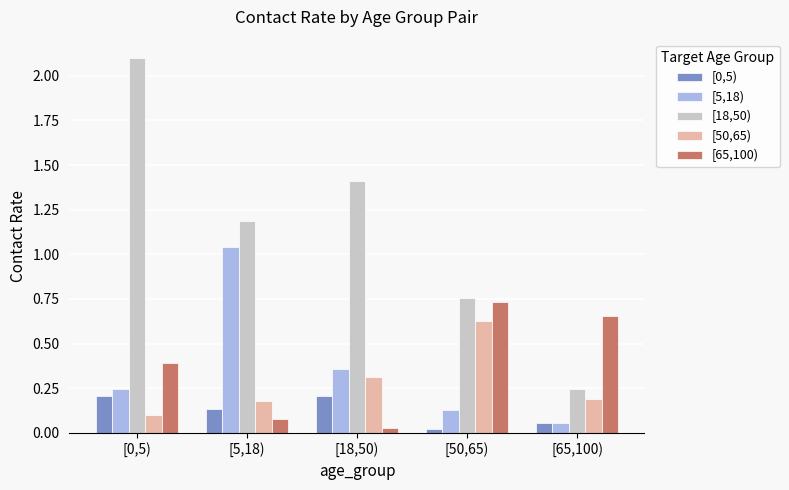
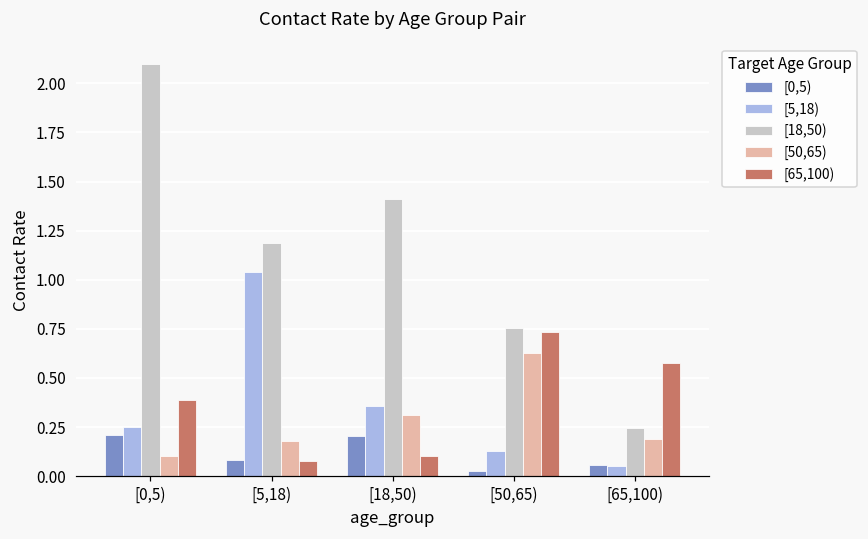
  {
    "[0,5)": {
      "[0,5)": 0.21,
-     "[5,18)": 0.13,
+     "[5,18)": 0.08,
      "[18,50)": 0.21,
      "[50,65)": 0.02,
      "[65,100)": 0.06
    },
    "[65,100)": {
      "[0,5)": 0.39,
      "[5,18)": 0.07,
-     "[18,50)": 0.03,
+     "[18,50)": 0.10,
      "[50,65)": 0.74,
-     "[65,100)": 0.66
+     "[65,100)": 0.58
    }
  }
